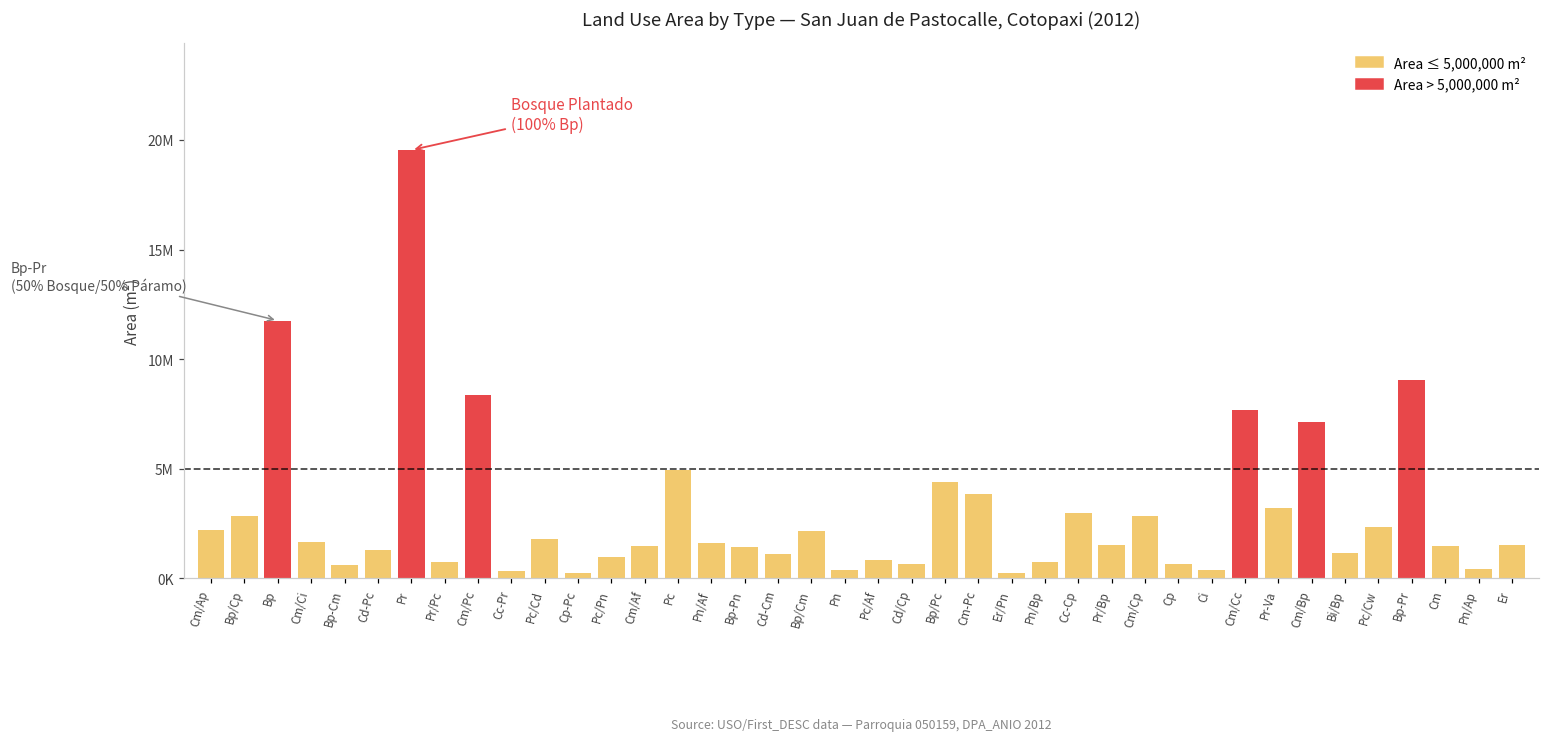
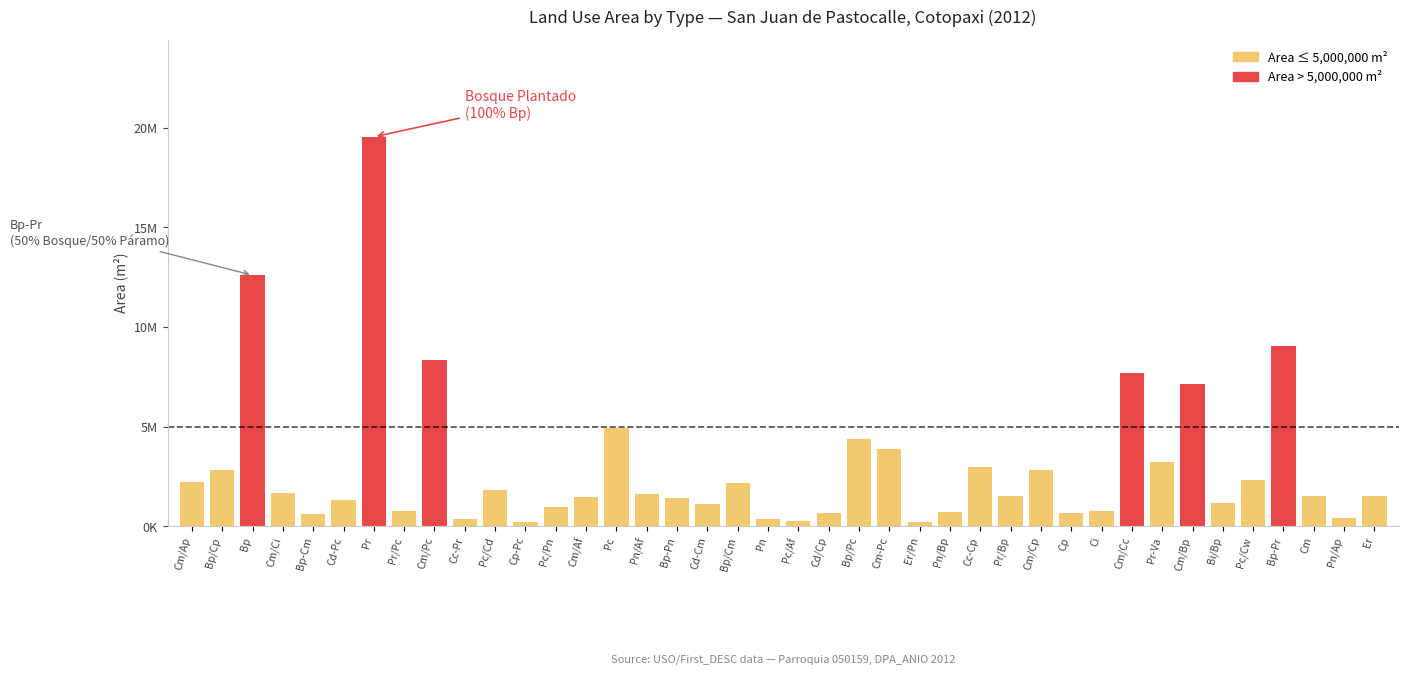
  {
    "Cm/Ap": 2200000,
    "Bp/Cp": 2800000,
-   "Bp": 11800000,
+   "Bp": 12600000,
    "Cm/Ci": 1700000,
    "Bp-Cm": 600000,
    "Cd-Pc": 1300000,
    "Pr/Pc": 800000,
    "Cm/Pc": 8400000,
    "Cc-Pr": 400000,
    "Pc/Cd": 1800000,
    "Cp-Pc": 200000,
    "Pc/Pn": 1000000,
    "Cm/Af": 1500000,
    "Pc": 4900000,
    "Pn/Af": 1600000,
    "Bp-Pn": 1400000,
    "Cd-Cm": 1100000,
    "Bp/Cm": 2200000,
    "Pn": 400000,
-   "Pc/Af": 800000,
+   "Pc/Af": 300000,
    "Cd/Cp": 700000,
    "Bp/Pc": 4400000,
    "Cm-Pc": 3900000,
    "Er/Pn": 200000,
    "Pn/Bp": 700000,
    "Cc-Cp": 3000000,
    "Pr/Bp": 1500000,
    "Cm/Cp": 2800000,
    "Cp": 700000,
-   "Ci": 400000,
+   "Ci": 800000,
    "Cm/Cc": 7700000,
    "Pr-Va": 3200000,
    "Cm/Bp": 7200000,
    "Bi/Bp": 1200000,
    "Pc/Cw": 2300000,
    "Bp-Pr": 9000000,
    "Cm": 1500000,
    "Pn/Ap": 400000,
    "Er": 1500000
  }
